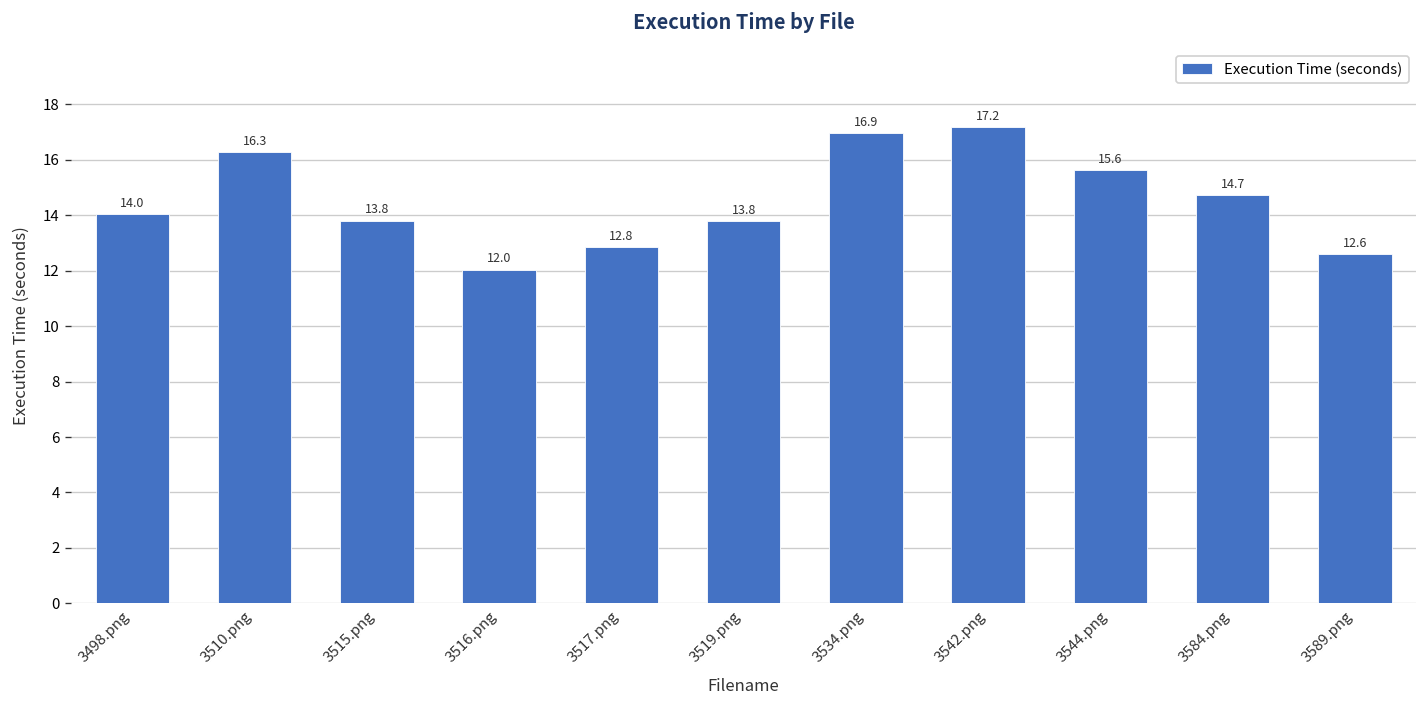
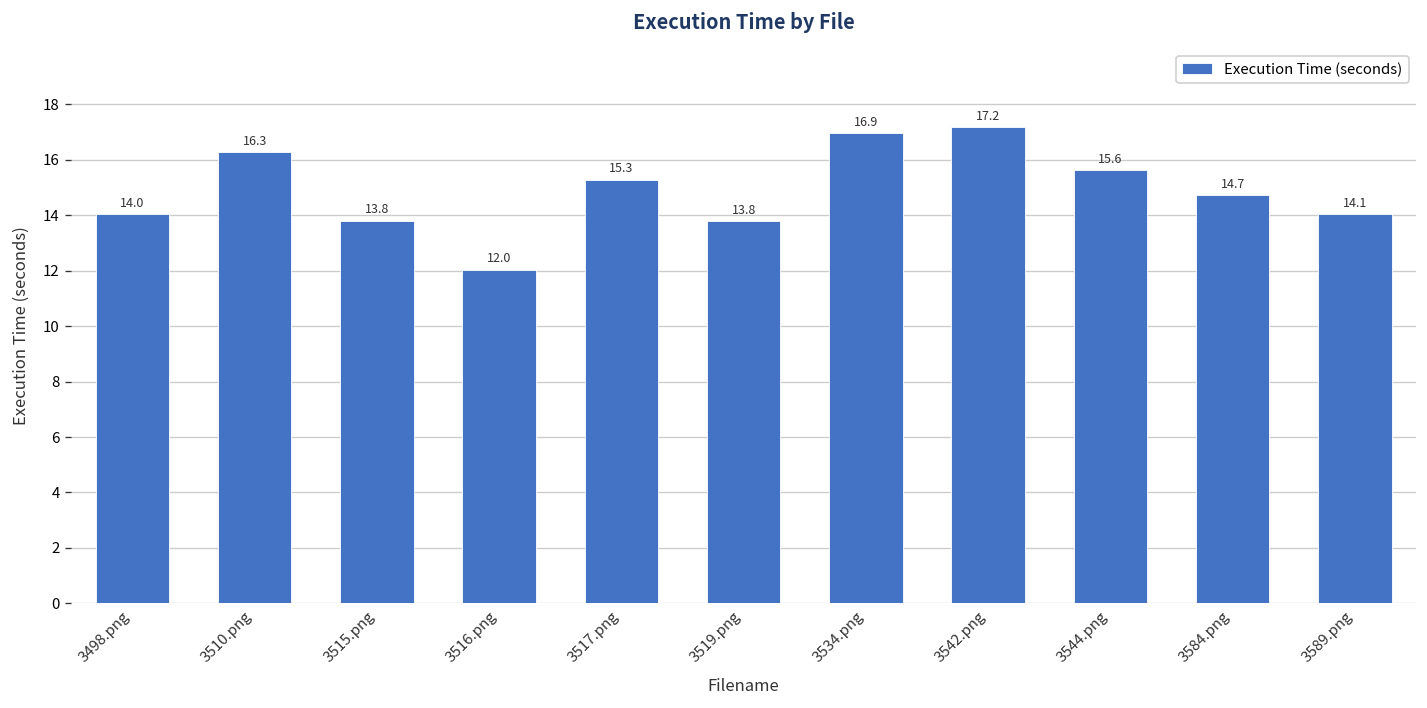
  {
    "3498.png": 14.0,
    "3510.png": 16.3,
    "3515.png": 13.8,
    "3516.png": 12.0,
-   "3517.png": 12.8,
+   "3517.png": 15.3,
    "3519.png": 13.8,
    "3534.png": 16.9,
    "3542.png": 17.2,
    "3544.png": 15.6,
    "3584.png": 14.7,
-   "3589.png": 12.6
+   "3589.png": 14.1
  }
